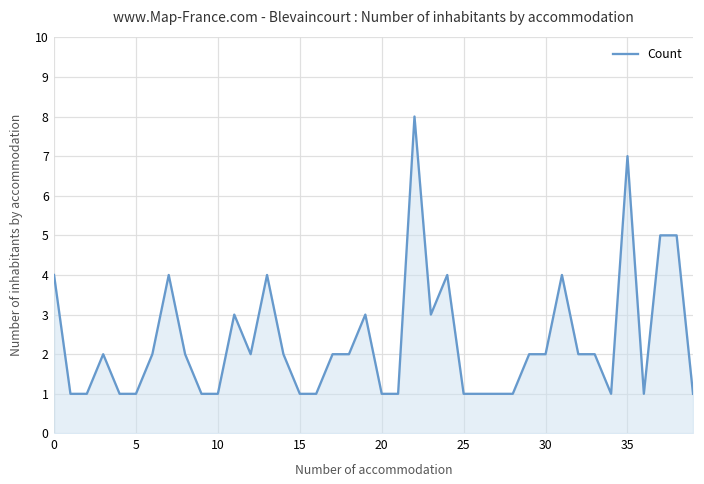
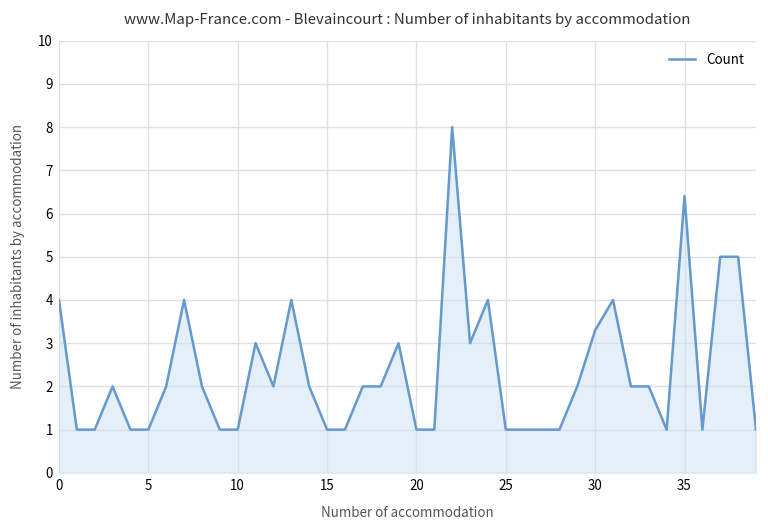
  {
    "0": 4.0,
    "5": 1.0,
    "10": 1.0,
    "15": 1.0,
    "20": 1.0,
    "25": 1.0,
-   "30": 2.0,
-   "35": 7.0
+   "30": 3.3,
+   "35": 6.4
  }
